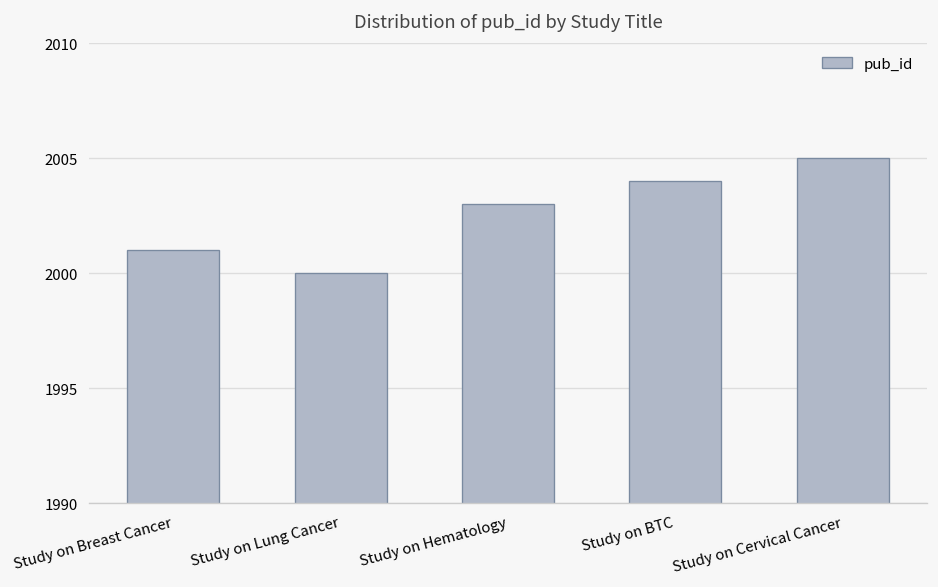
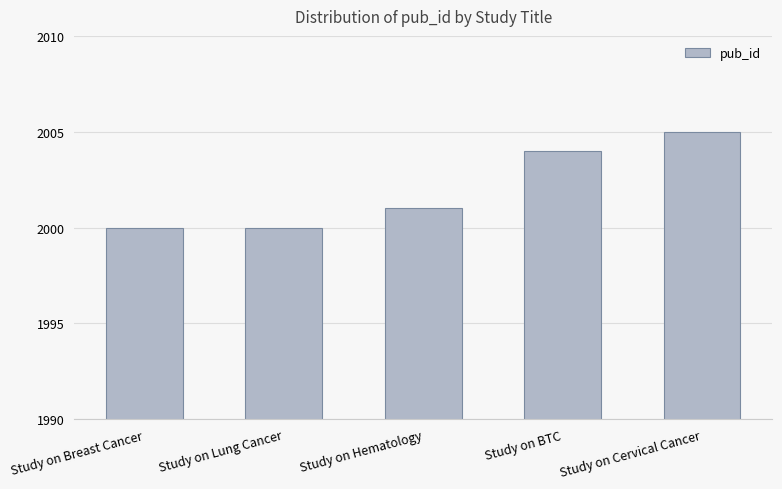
  {
-   "Study on Breast Cancer": 2001,
+   "Study on Breast Cancer": 2000,
    "Study on Lung Cancer": 2000,
-   "Study on Hematology": 2003,
+   "Study on Hematology": 2001,
    "Study on BTC": 2004,
    "Study on Cervical Cancer": 2005
  }
